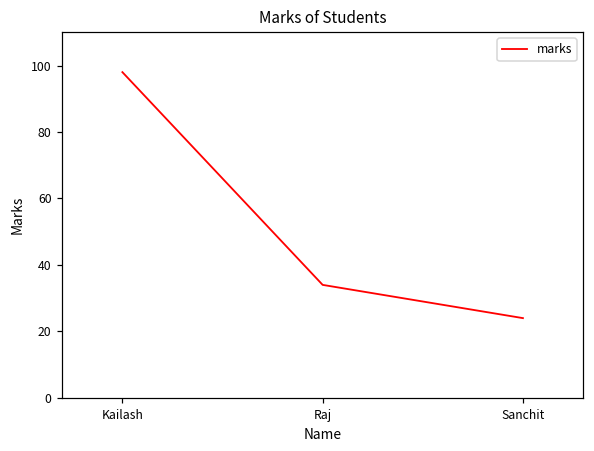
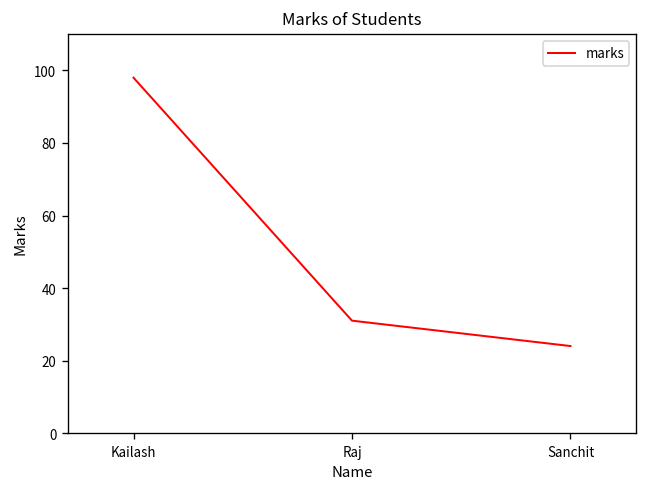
  {
    "Kailash": 98,
-   "Raj": 34,
+   "Raj": 31,
    "Sanchit": 24
  }
